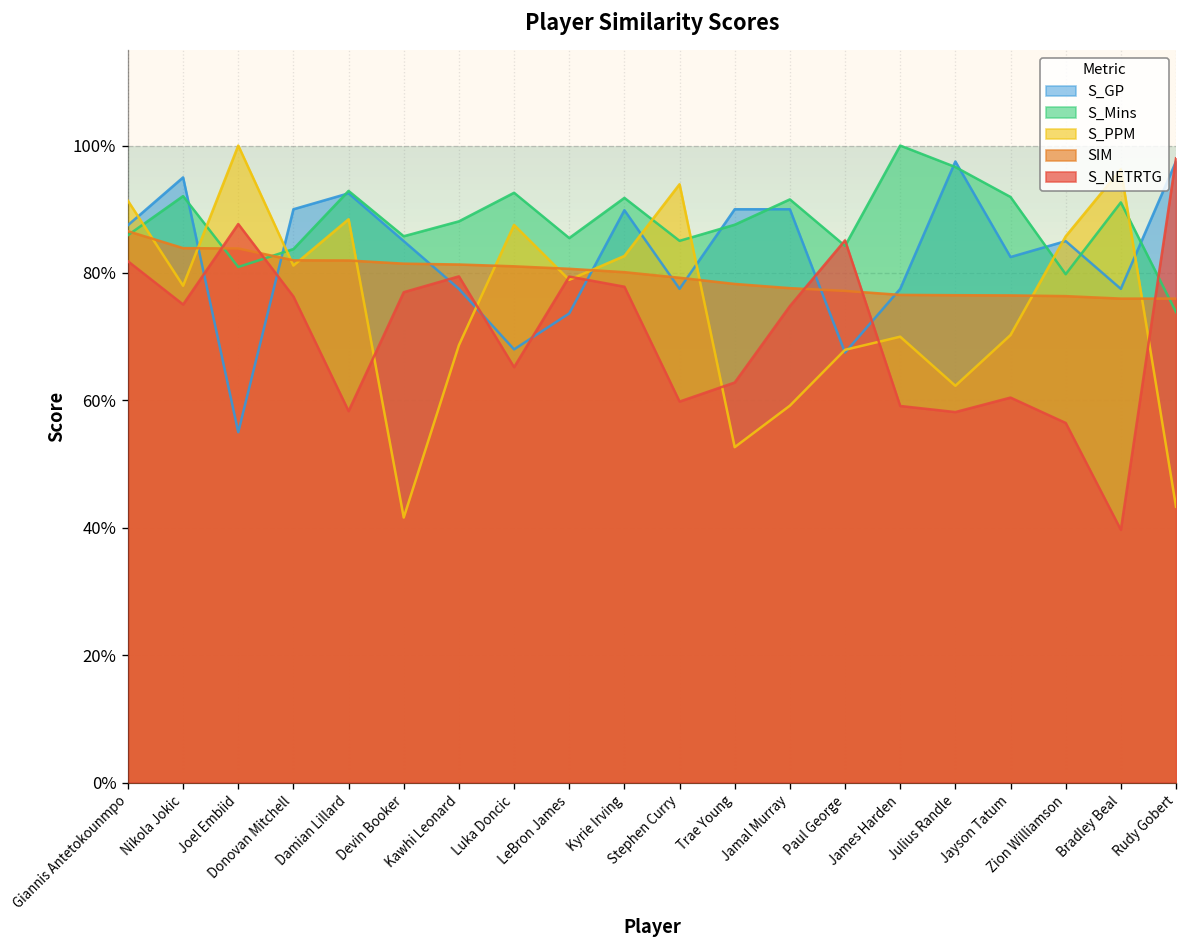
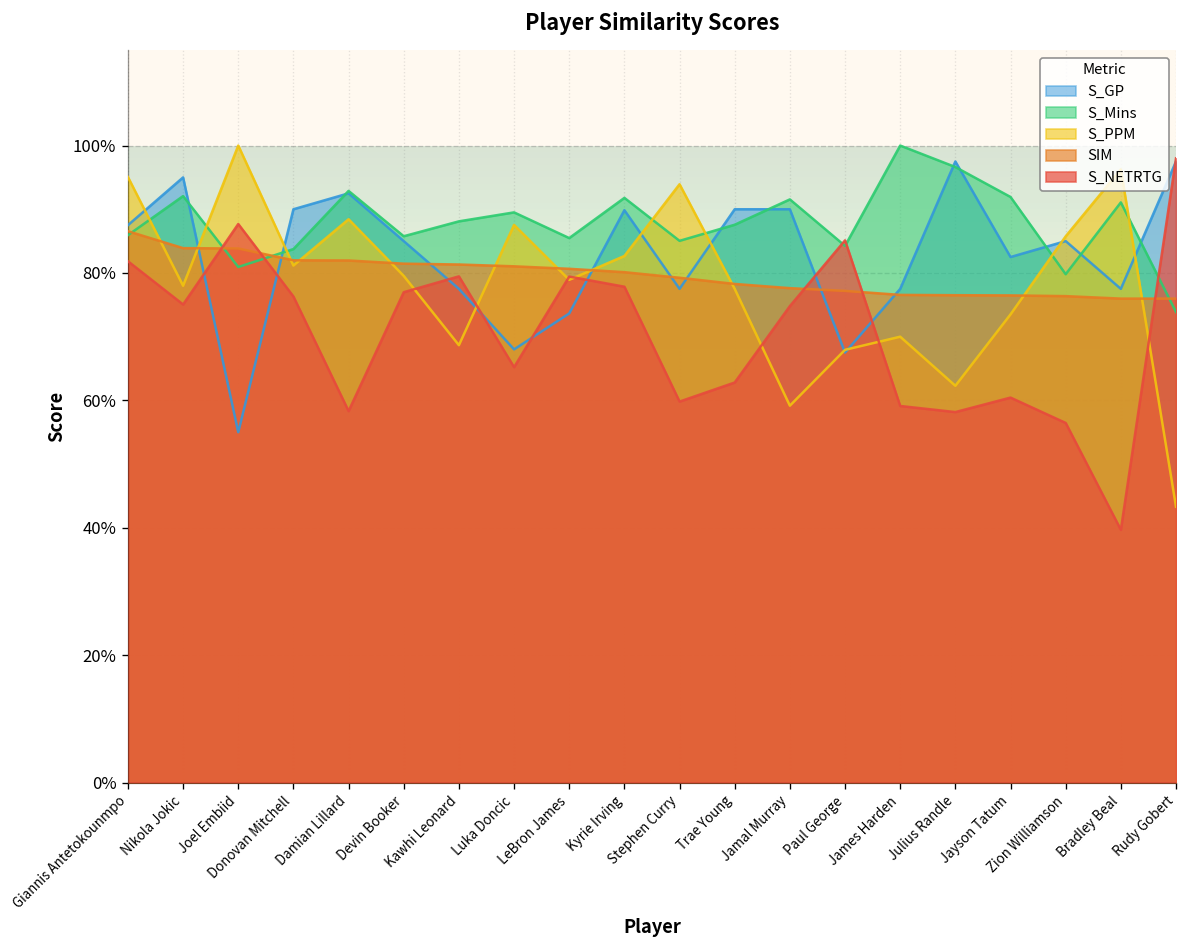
  {
    "S_GP": {
      "Giannis Antetokounmpo": "88%",
      "Nikola Jokic": "95%",
      "Joel Embiid": "55%",
      "Donovan Mitchell": "90%",
      "Devin Booker": "85%",
      "Kawhi Leonard": "78%",
      "Luka Doncic": "68%",
      "LeBron James": "74%",
      "Kyrie Irving": "90%",
      "Stephen Curry": "78%",
      "Trae Young": "90%",
      "Jamal Murray": "90%",
      "James Harden": "78%",
      "Julius Randle": "98%",
      "Jayson Tatum": "83%",
      "Zion Williamson": "85%",
      "Bradley Beal": "78%",
      "Rudy Gobert": "98%"
    },
    "S_Mins": {
      "Giannis Antetokounmpo": "86%",
      "Nikola Jokic": "92%",
      "Joel Embiid": "81%",
      "Donovan Mitchell": "84%",
      "Devin Booker": "86%",
      "Kawhi Leonard": "88%",
-     "Luka Doncic": "93%",
+     "Luka Doncic": "90%",
      "LeBron James": "85%",
      "Kyrie Irving": "92%",
      "Stephen Curry": "85%",
      "Trae Young": "88%",
      "Jamal Murray": "92%",
      "Paul George": "84%",
      "James Harden": "100%",
      "Julius Randle": "97%",
      "Jayson Tatum": "92%",
      "Zion Williamson": "80%",
      "Bradley Beal": "91%",
      "Rudy Gobert": "74%"
    },
    "S_PPM": {
-     "Giannis Antetokounmpo": "91%",
+     "Giannis Antetokounmpo": "95%",
      "Nikola Jokic": "78%",
      "Joel Embiid": "100%",
      "Donovan Mitchell": "81%",
      "Damian Lillard": "88%",
-     "Devin Booker": "42%",
+     "Devin Booker": "80%",
      "Kawhi Leonard": "69%",
      "Luka Doncic": "88%",
      "LeBron James": "79%",
      "Kyrie Irving": "83%",
      "Stephen Curry": "94%",
-     "Trae Young": "53%",
+     "Trae Young": "78%",
      "Jamal Murray": "59%",
      "James Harden": "70%",
      "Julius Randle": "62%",
-     "Jayson Tatum": "70%",
+     "Jayson Tatum": "73%",
      "Zion Williamson": "86%",
      "Rudy Gobert": "43%"
    }
  }
